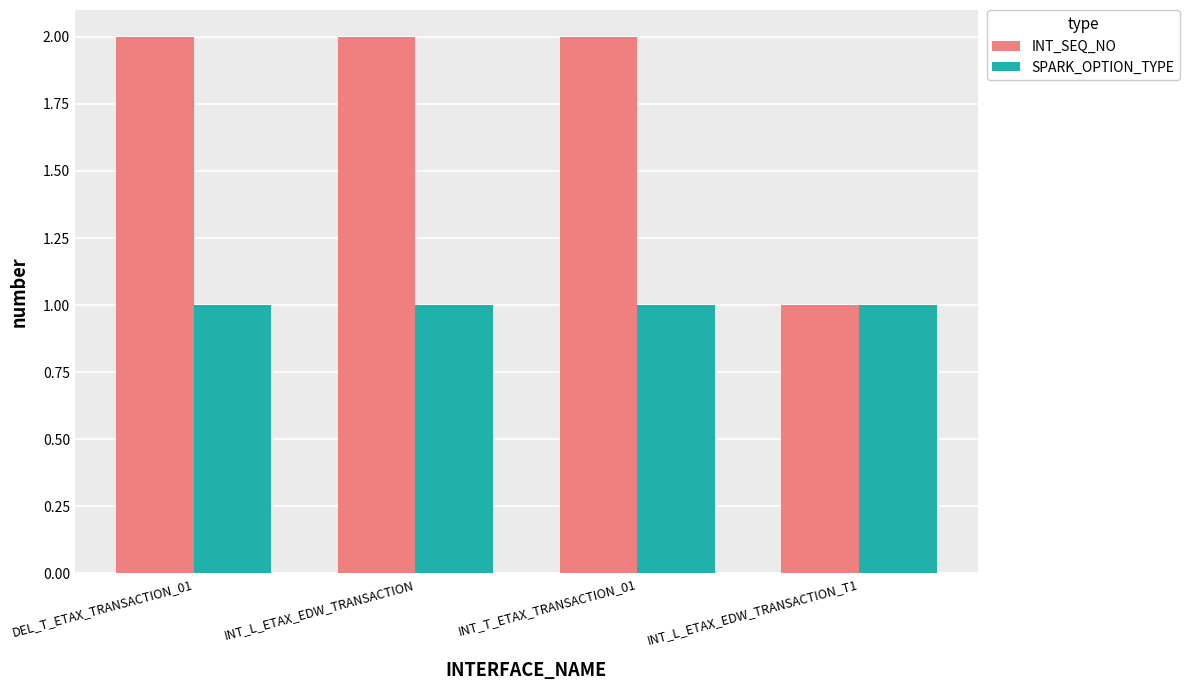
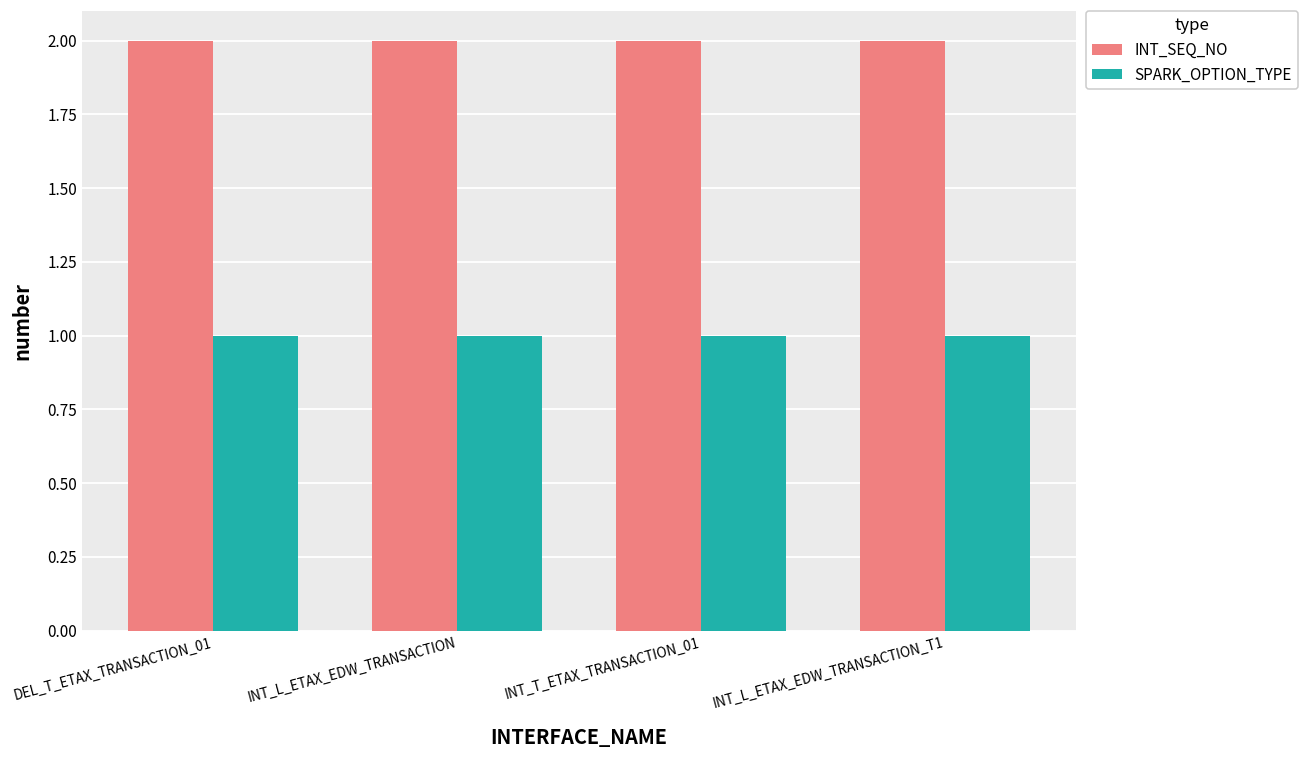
  {
    "INT_SEQ_NO": {
      "DEL_T_ETAX_TRANSACTION_01": 2,
      "INT_L_ETAX_EDW_TRANSACTION": 2,
      "INT_T_ETAX_TRANSACTION_01": 2,
-     "INT_L_ETAX_EDW_TRANSACTION_T1": 1
+     "INT_L_ETAX_EDW_TRANSACTION_T1": 2
    },
    "SPARK_OPTION_TYPE": {
      "DEL_T_ETAX_TRANSACTION_01": 1,
      "INT_L_ETAX_EDW_TRANSACTION": 1,
      "INT_T_ETAX_TRANSACTION_01": 1,
      "INT_L_ETAX_EDW_TRANSACTION_T1": 1
    }
  }
